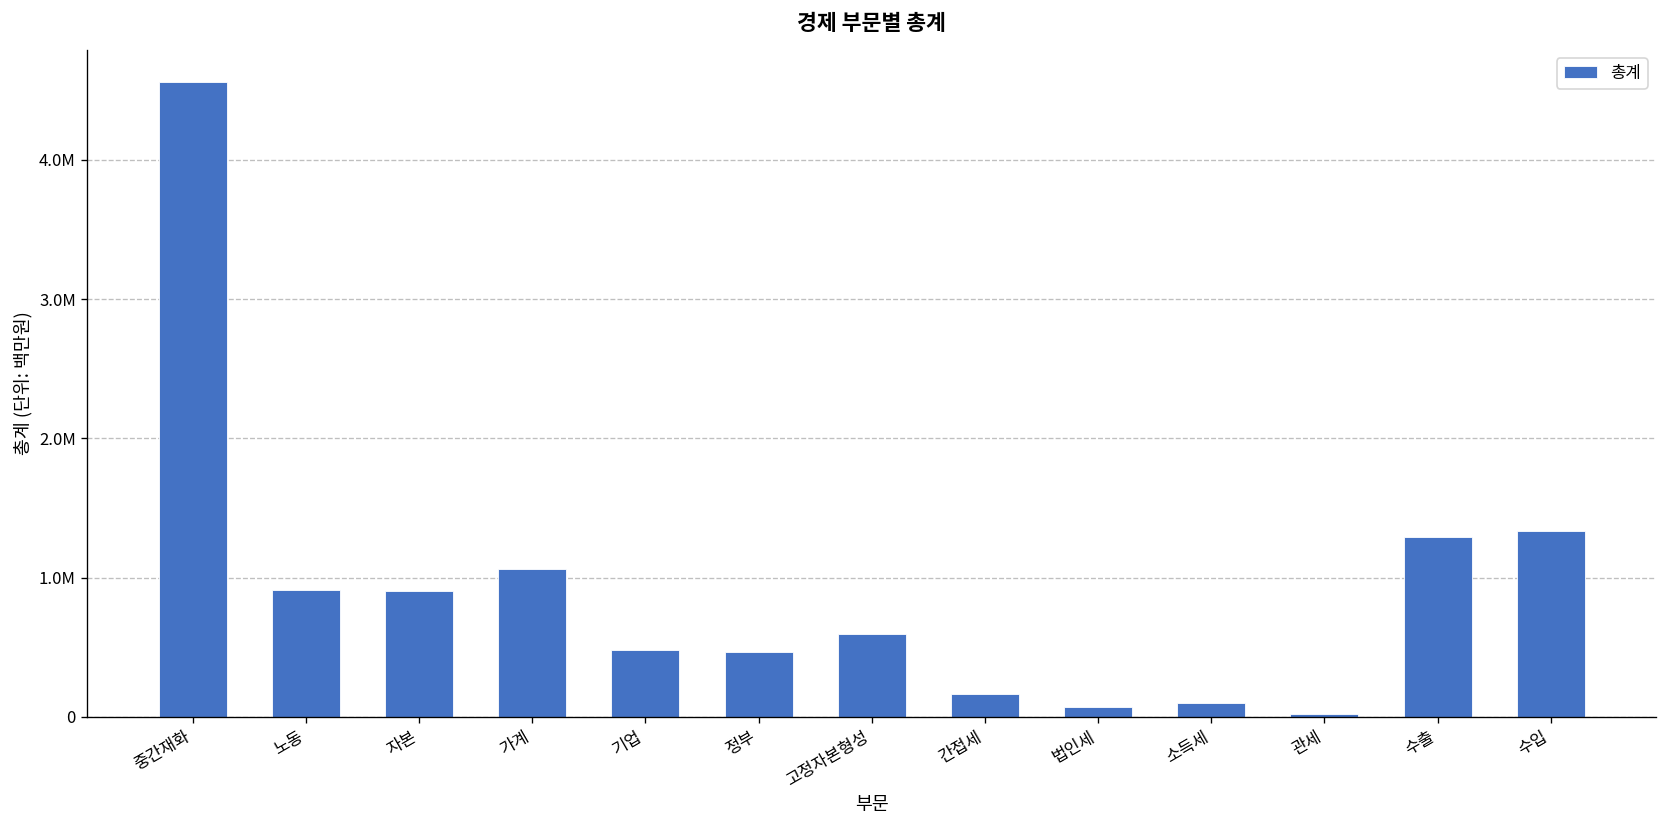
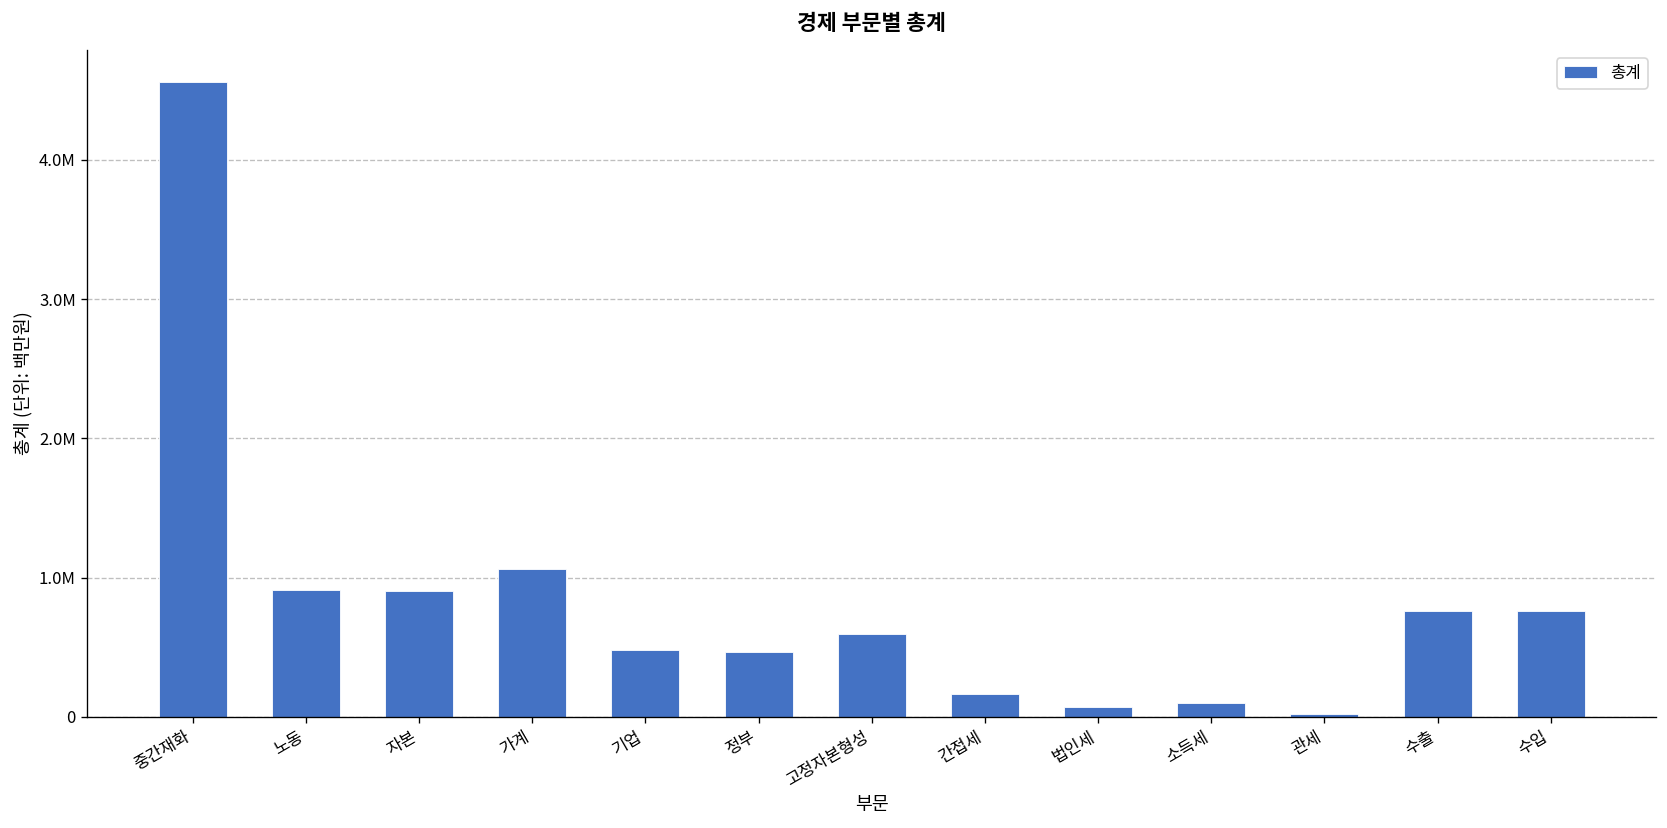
  {
    "중간재화": 4560000,
    "노동": 910000,
    "자본": 900000,
    "가계": 1060000,
    "기업": 480000,
    "정부": 460000,
    "고정자본형성": 600000,
    "간접세": 160000,
    "법인세": 70000,
    "소득세": 100000,
    "관세": 20000,
-   "수출": 1290000,
-   "수입": 1330000
+   "수출": 760000,
+   "수입": 760000
  }
